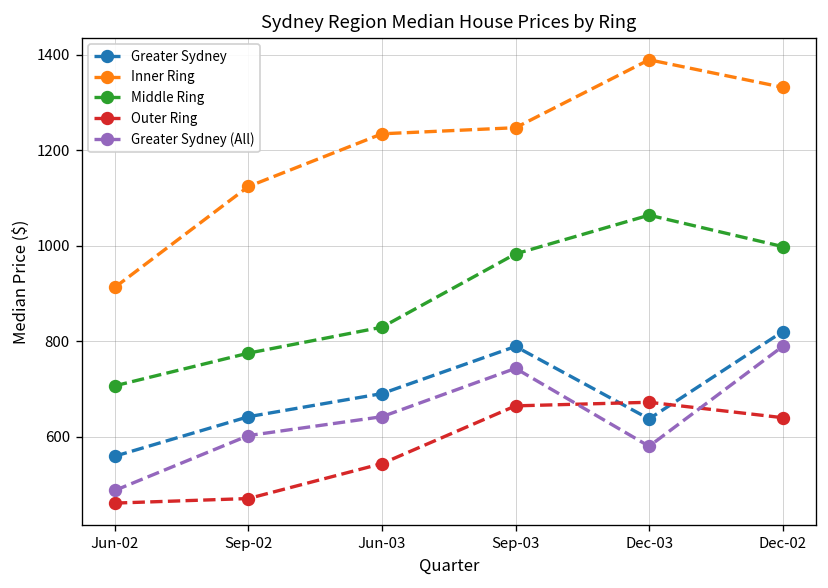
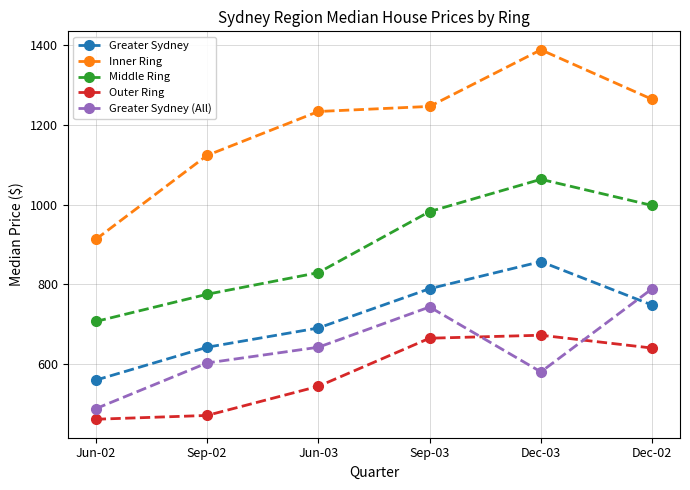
  {
    "Greater Sydney": {
      "Jun-02": 560,
      "Sep-02": 640,
      "Jun-03": 690,
      "Sep-03": 790,
-     "Dec-03": 640,
-     "Dec-02": 820
+     "Dec-03": 860,
+     "Dec-02": 750
    },
    "Inner Ring": {
      "Jun-02": 910,
      "Sep-02": 1120,
      "Jun-03": 1230,
      "Sep-03": 1250,
      "Dec-03": 1390,
-     "Dec-02": 1330
+     "Dec-02": 1260
    },
    "Middle Ring": {
      "Jun-02": 710,
      "Sep-02": 780,
      "Jun-03": 830,
      "Sep-03": 980,
      "Dec-03": 1060,
      "Dec-02": 1000
    },
    "Outer Ring": {
      "Jun-02": 460,
      "Sep-02": 470,
      "Jun-03": 540,
      "Sep-03": 660,
      "Dec-03": 670,
      "Dec-02": 640
    },
    "Greater Sydney (All)": {
      "Jun-02": 490,
      "Sep-02": 600,
      "Jun-03": 640,
      "Sep-03": 740,
      "Dec-03": 580,
      "Dec-02": 790
    }
  }
